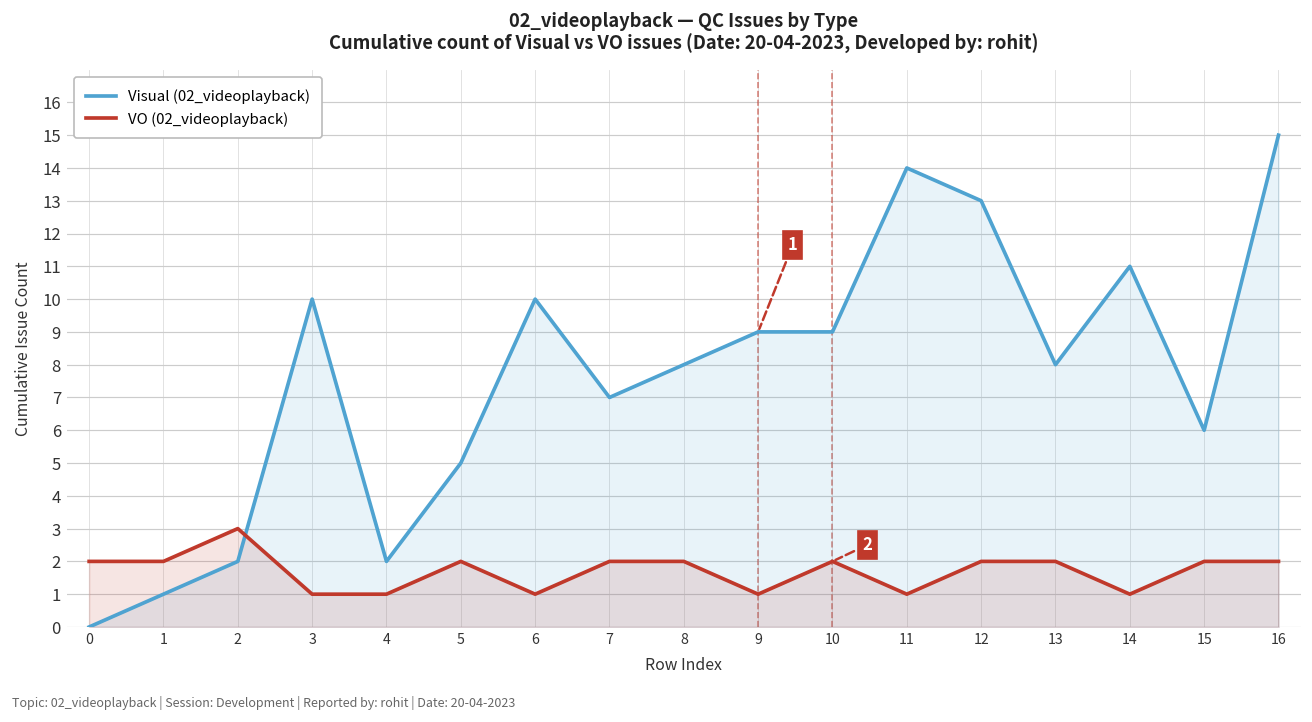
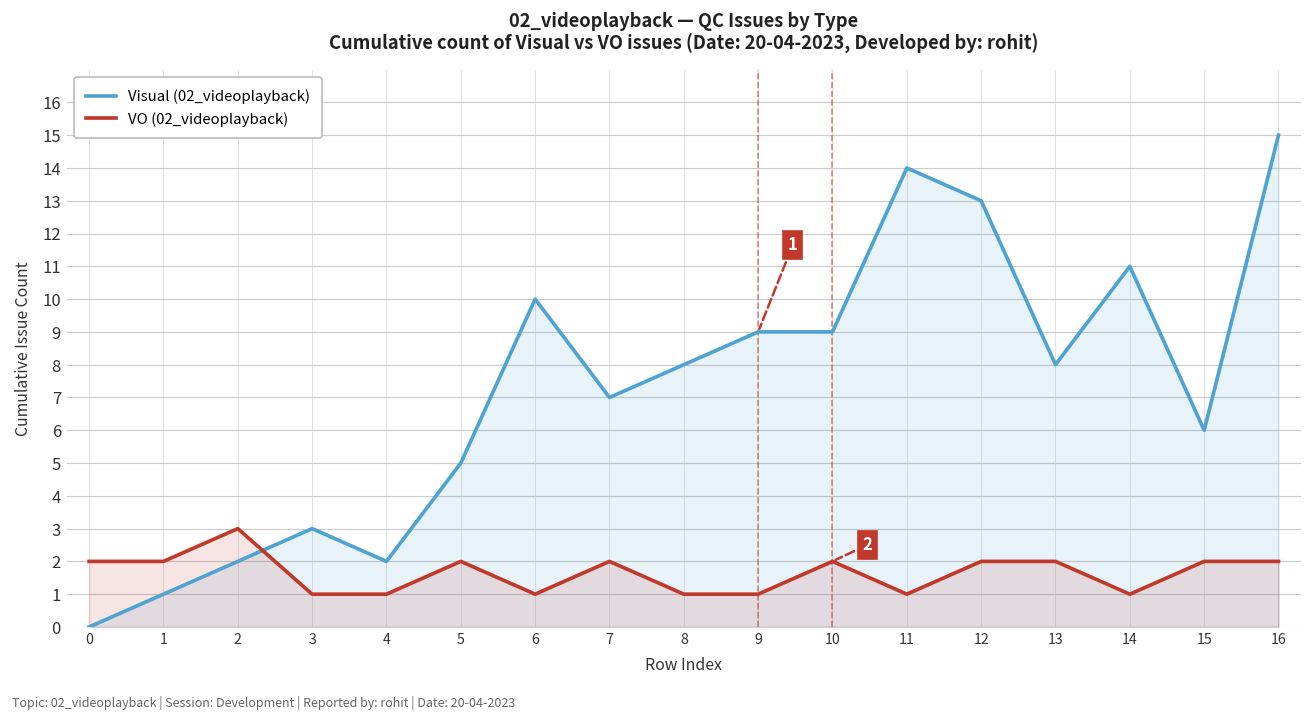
  {
    "Visual (02_videoplayback)": {
      "0": 0,
      "1": 1,
      "2": 2,
-     "3": 10,
+     "3": 3,
      "4": 2,
      "5": 5,
      "6": 10,
      "7": 7,
      "8": 8,
      "9": 9,
      "10": 9,
      "11": 14,
      "12": 13,
      "13": 8,
      "14": 11,
      "15": 6,
      "16": 15
    },
    "VO (02_videoplayback)": {
      "0": 2,
      "1": 2,
      "2": 3,
      "3": 1,
      "4": 1,
      "5": 2,
      "6": 1,
      "7": 2,
-     "8": 2,
+     "8": 1,
      "9": 1,
      "10": 2,
      "11": 1,
      "12": 2,
      "13": 2,
      "14": 1,
      "15": 2,
      "16": 2
    }
  }
